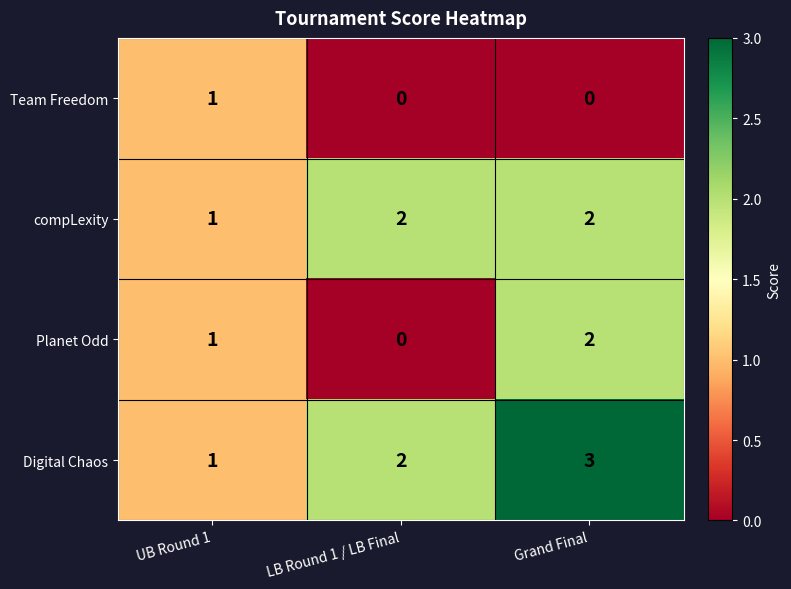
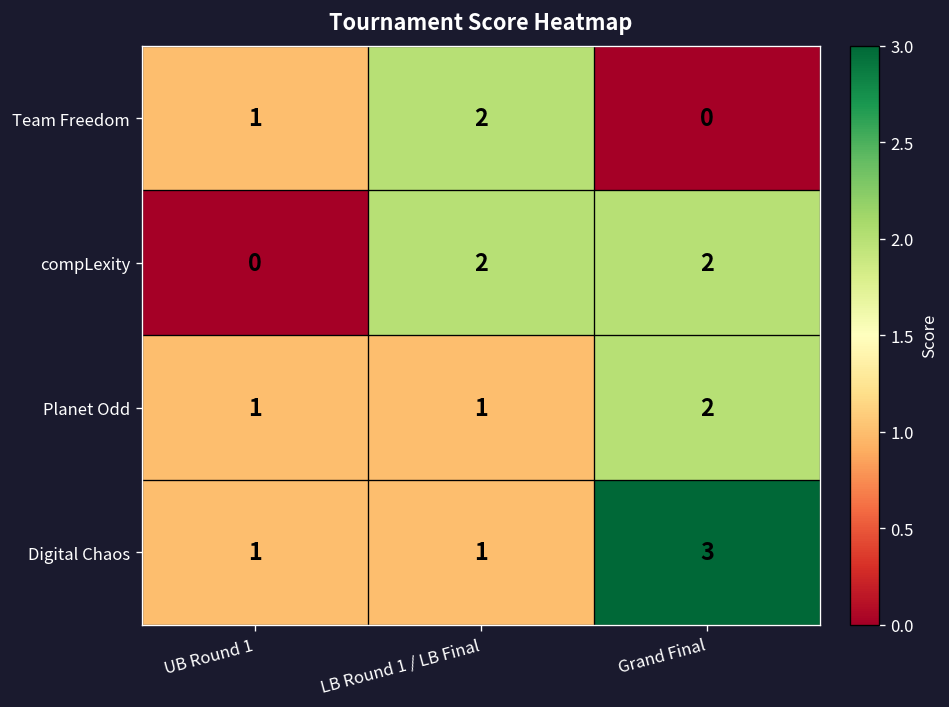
  {
    "Team Freedom": {
      "UB Round 1": 1,
-     "LB Round 1 / LB Final": 0,
+     "LB Round 1 / LB Final": 2,
      "Grand Final": 0
    },
    "compLexity": {
-     "UB Round 1": 1,
+     "UB Round 1": 0,
      "LB Round 1 / LB Final": 2,
      "Grand Final": 2
    },
    "Planet Odd": {
      "UB Round 1": 1,
-     "LB Round 1 / LB Final": 0,
+     "LB Round 1 / LB Final": 1,
      "Grand Final": 2
    },
    "Digital Chaos": {
      "UB Round 1": 1,
-     "LB Round 1 / LB Final": 2,
+     "LB Round 1 / LB Final": 1,
      "Grand Final": 3
    }
  }
